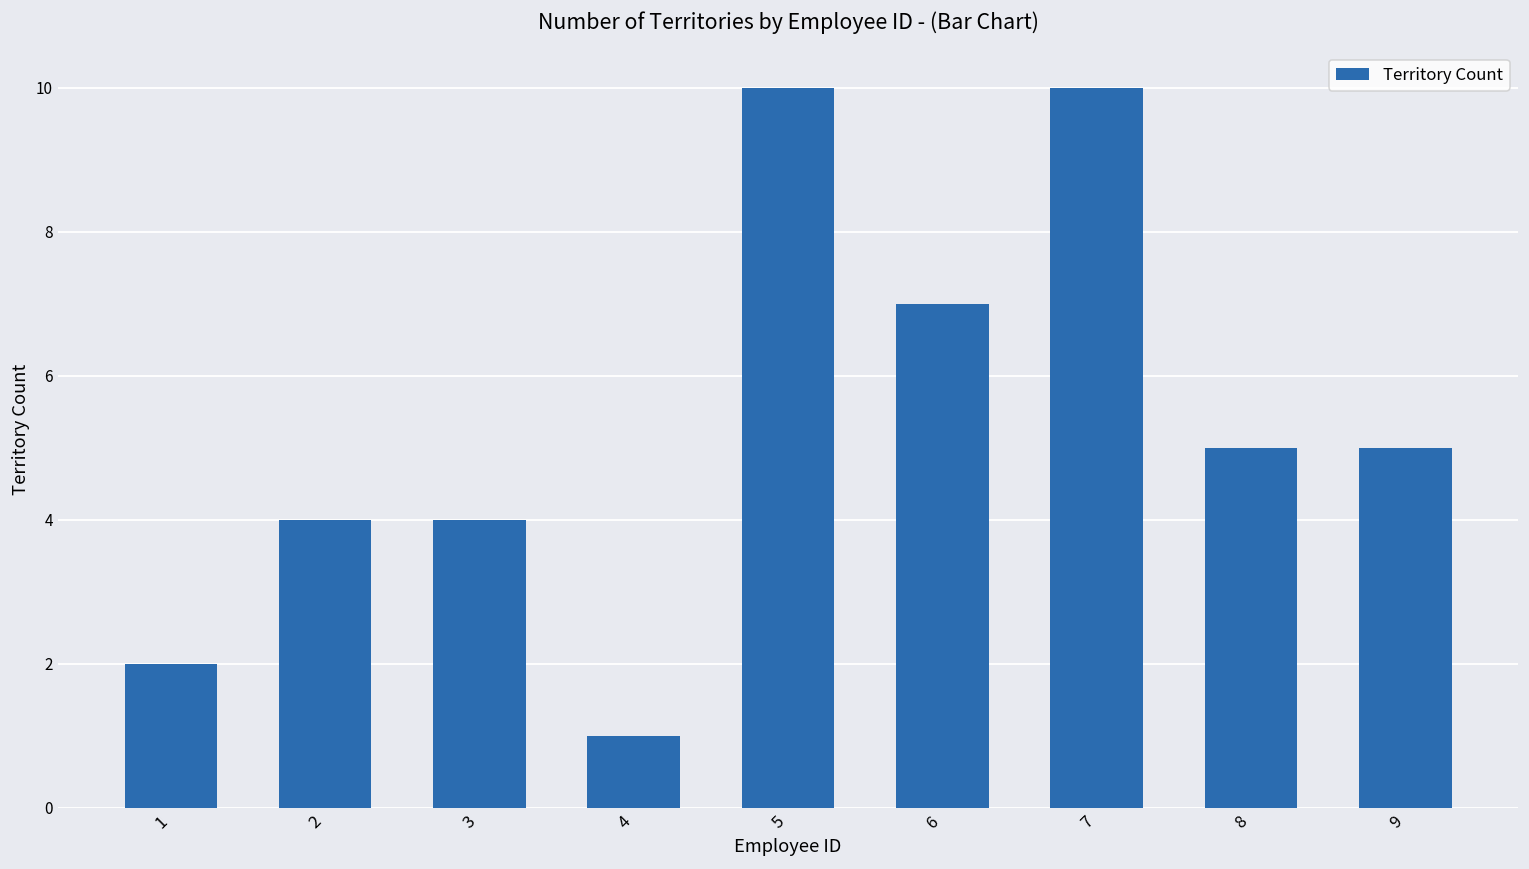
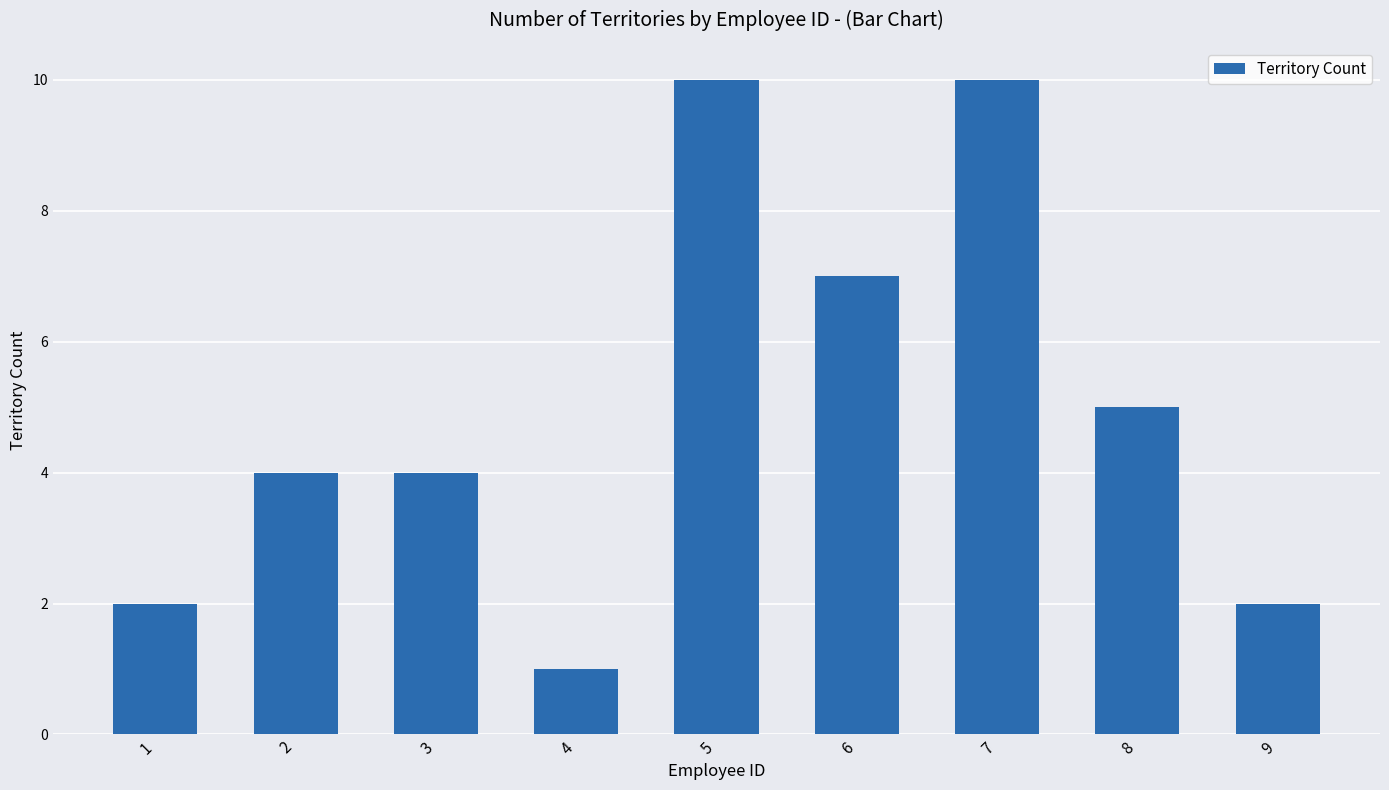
  {
    "1": 2,
    "2": 4,
    "3": 4,
    "4": 1,
    "5": 10,
    "6": 7,
    "7": 10,
    "8": 5,
-   "9": 5
+   "9": 2
  }
